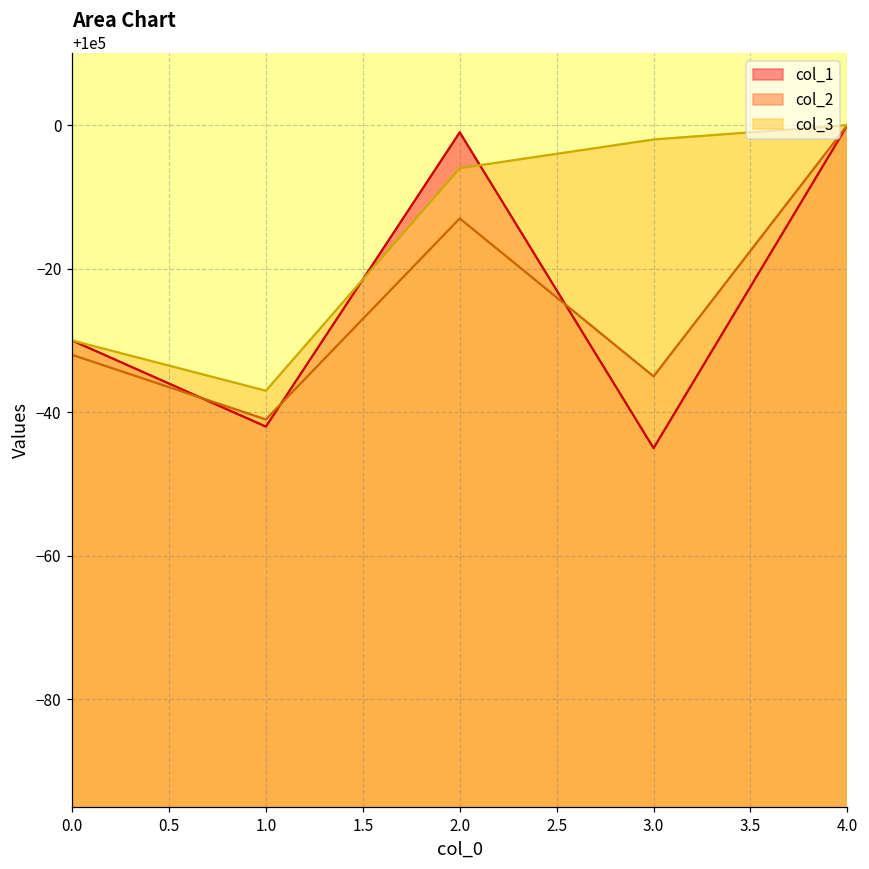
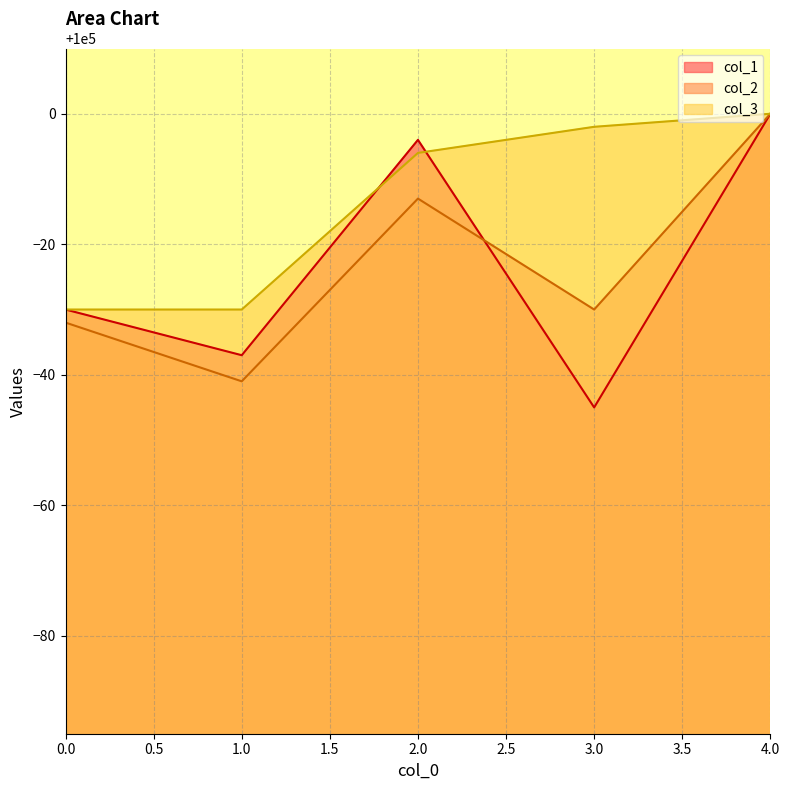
  {
    "col_1": {
-     "1.0": 99958,
-     "2.0": 99999,
+     "1.0": 99963,
+     "2.0": 99996,
      "3.0": 99955
    },
    "col_2": {
      "0.0": 99968,
      "1.0": 99959,
      "2.0": 99987,
-     "3.0": 99965
+     "3.0": 99970
    },
    "col_3": {
-     "1.0": 99963,
+     "1.0": 99970,
      "2.0": 99994,
      "3.0": 99998
    }
  }
